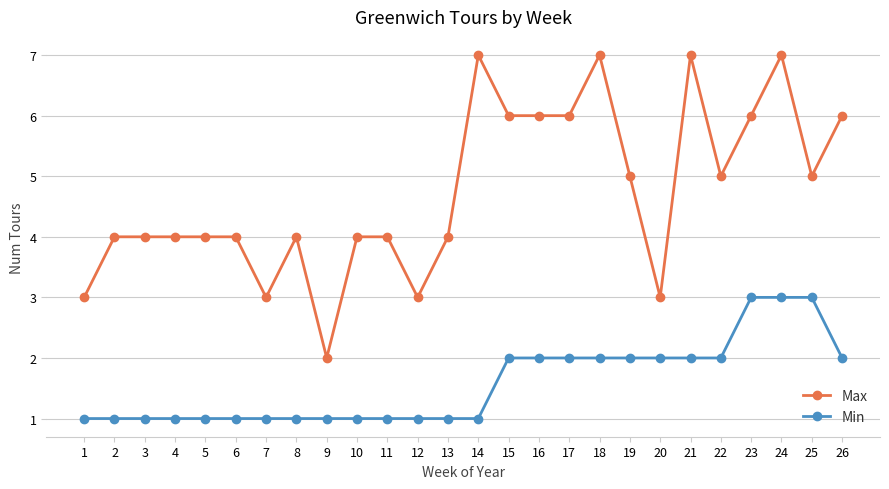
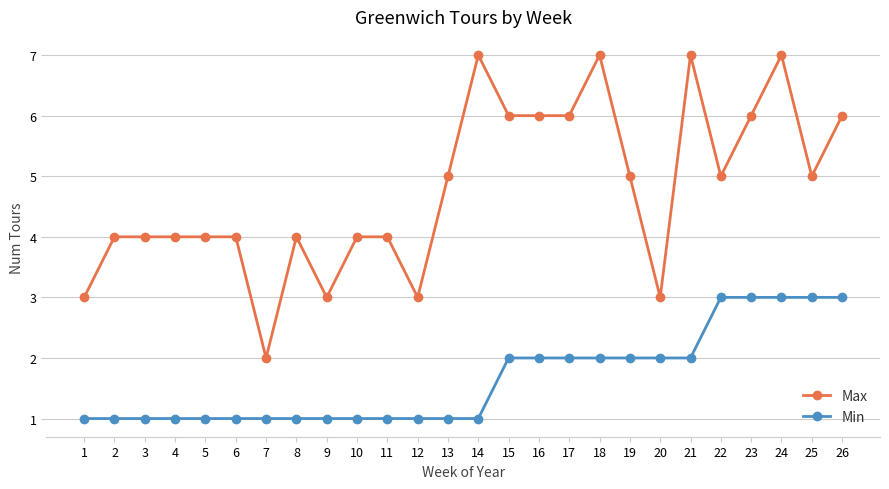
  {
    "Max": {
      "1": 3,
      "2": 4,
      "3": 4,
      "4": 4,
      "5": 4,
      "6": 4,
-     "7": 3,
+     "7": 2,
      "8": 4,
-     "9": 2,
+     "9": 3,
      "10": 4,
      "11": 4,
      "12": 3,
-     "13": 4,
+     "13": 5,
      "14": 7,
      "15": 6,
      "16": 6,
      "17": 6,
      "18": 7,
      "19": 5,
      "20": 3,
      "21": 7,
      "22": 5,
      "23": 6,
      "24": 7,
      "25": 5,
      "26": 6
    },
    "Min": {
      "1": 1,
      "2": 1,
      "3": 1,
      "4": 1,
      "5": 1,
      "6": 1,
      "7": 1,
      "8": 1,
      "9": 1,
      "10": 1,
      "11": 1,
      "12": 1,
      "13": 1,
      "14": 1,
      "15": 2,
      "16": 2,
      "17": 2,
      "18": 2,
      "19": 2,
      "20": 2,
      "21": 2,
-     "22": 2,
+     "22": 3,
      "23": 3,
      "24": 3,
      "25": 3,
-     "26": 2
+     "26": 3
    }
  }
